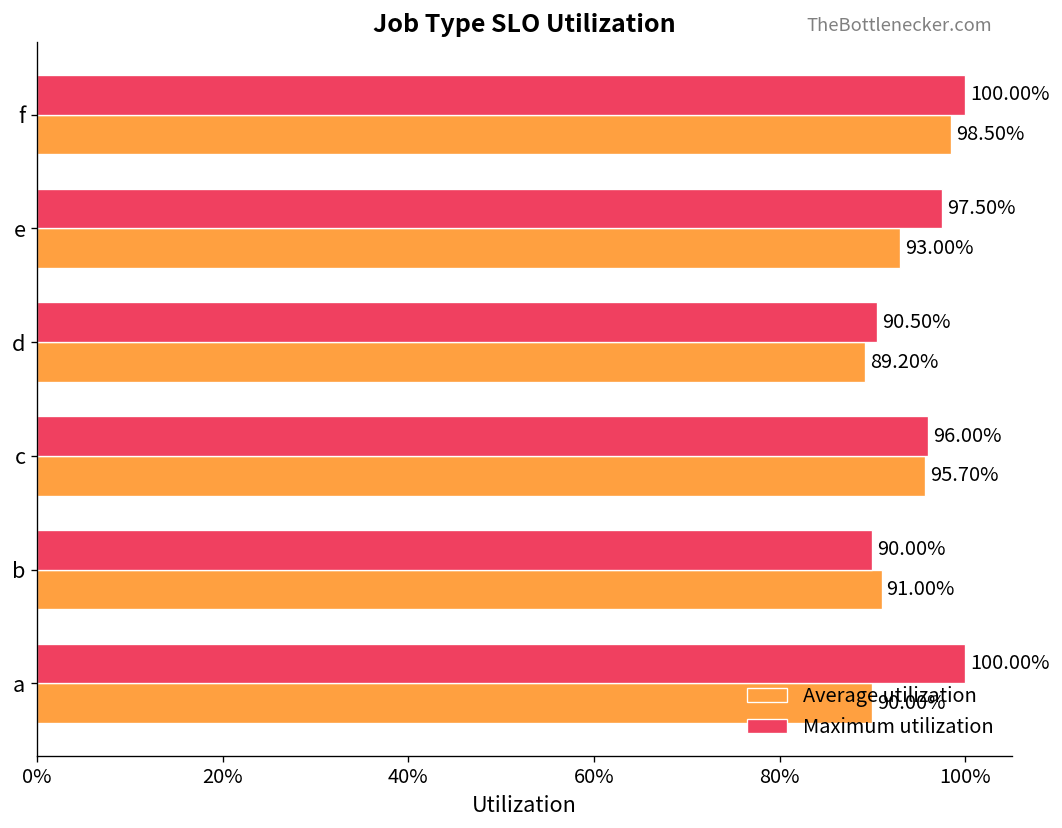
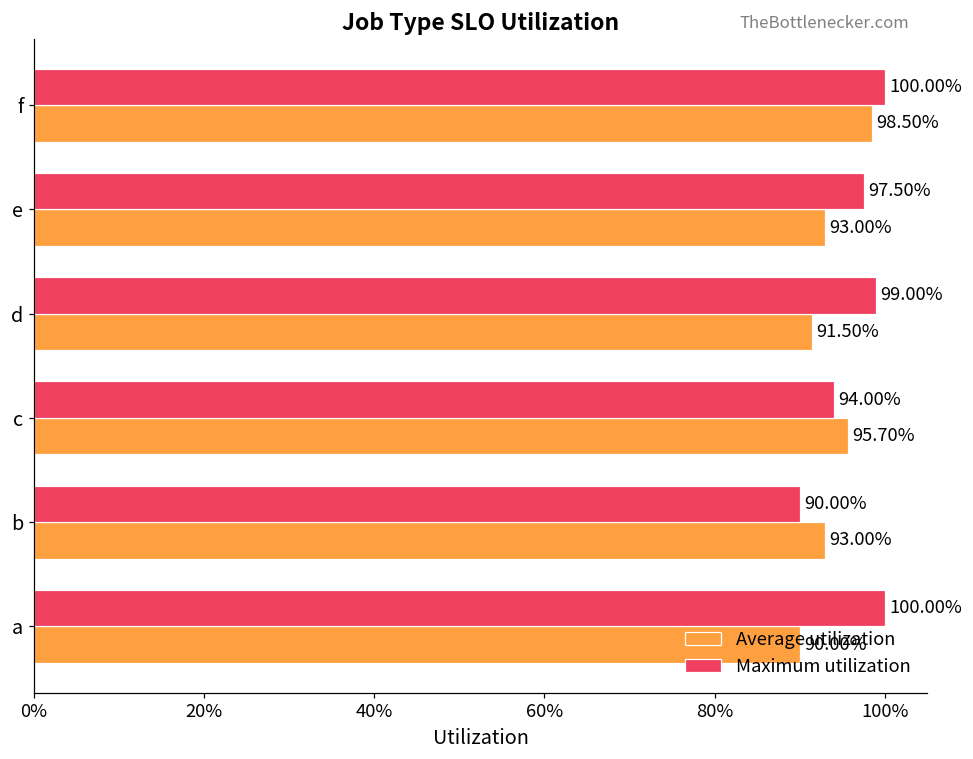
  {
    "Average utilization": {
      "f": "98.50%",
      "e": "93.00%",
-     "d": "89.20%",
+     "d": "91.50%",
      "c": "95.70%",
-     "b": "91.00%",
+     "b": "93.00%",
      "a": "90.00%"
    },
    "Maximum utilization": {
      "f": "100.00%",
      "e": "97.50%",
-     "d": "90.50%",
-     "c": "96.00%",
+     "d": "99.00%",
+     "c": "94.00%",
      "b": "90.00%",
      "a": "100.00%"
    }
  }
